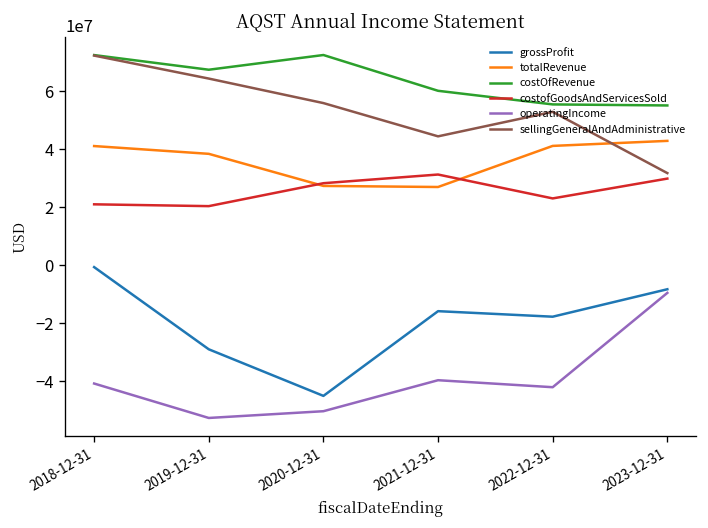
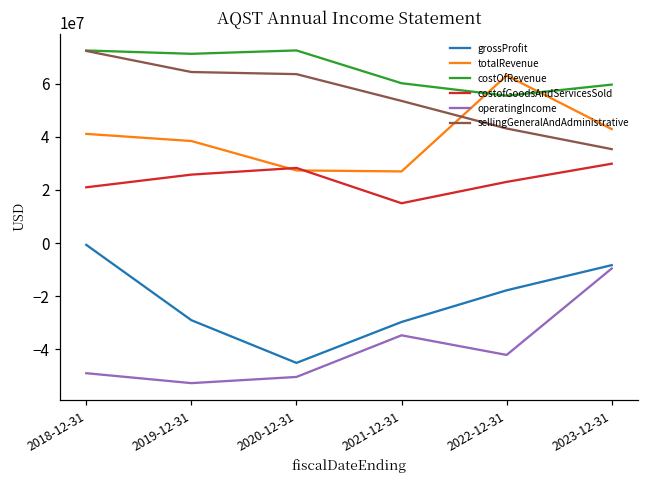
  {
    "grossProfit": {
      "2018-12-31": -1000000,
      "2019-12-31": -29000000,
      "2020-12-31": -45000000,
-     "2021-12-31": -16000000,
+     "2021-12-31": -30000000,
      "2022-12-31": -18000000,
      "2023-12-31": -8000000
    },
    "totalRevenue": {
      "2018-12-31": 41000000,
      "2019-12-31": 38000000,
      "2021-12-31": 27000000,
-     "2022-12-31": 41000000,
+     "2022-12-31": 63000000,
      "2023-12-31": 43000000
    },
    "costOfRevenue": {
-     "2019-12-31": 67000000,
+     "2019-12-31": 71000000,
      "2020-12-31": 72000000,
      "2021-12-31": 60000000,
      "2022-12-31": 55000000,
-     "2023-12-31": 55000000
+     "2023-12-31": 60000000
    },
    "costofGoodsAndServicesSold": {
      "2018-12-31": 21000000,
-     "2019-12-31": 20000000,
-     "2021-12-31": 31000000,
+     "2019-12-31": 26000000,
+     "2021-12-31": 15000000,
      "2022-12-31": 23000000,
      "2023-12-31": 30000000
    },
    "operatingIncome": {
-     "2018-12-31": -41000000,
+     "2018-12-31": -49000000,
      "2019-12-31": -53000000,
      "2020-12-31": -50000000,
-     "2021-12-31": -40000000,
+     "2021-12-31": -35000000,
      "2022-12-31": -42000000,
      "2023-12-31": -10000000
    },
    "sellingGeneralAndAdministrative": {
      "2019-12-31": 64000000,
-     "2020-12-31": 56000000,
-     "2021-12-31": 44000000,
-     "2022-12-31": 53000000,
-     "2023-12-31": 32000000
+     "2020-12-31": 64000000,
+     "2021-12-31": 53000000,
+     "2022-12-31": 43000000,
+     "2023-12-31": 35000000
    }
  }
